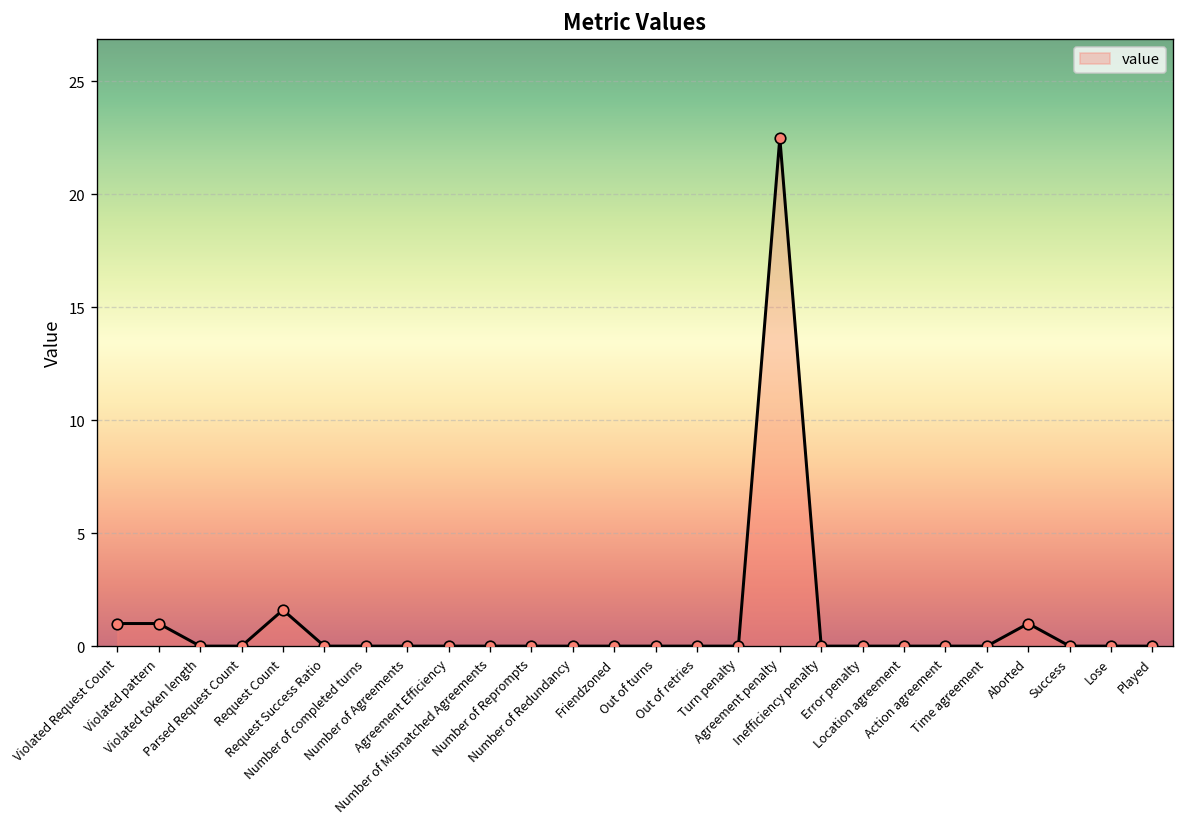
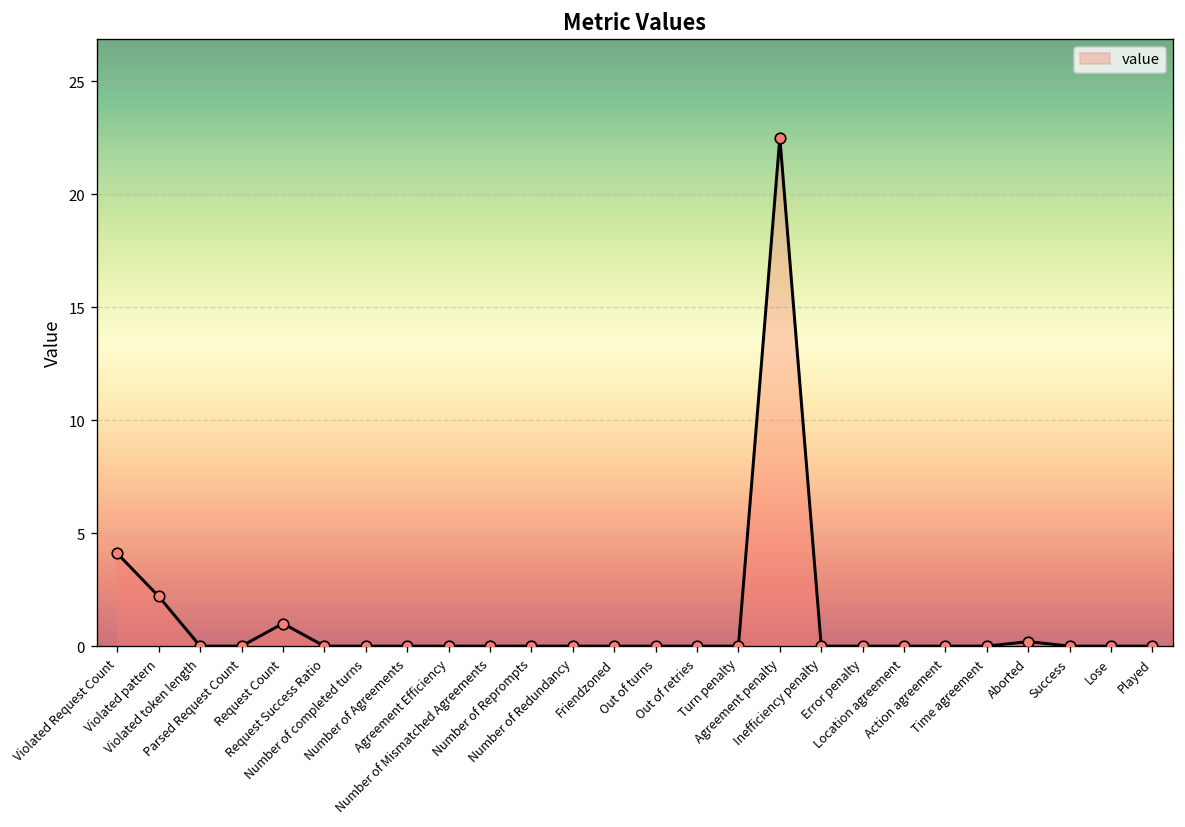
  {
-   "Violated Request Count": 1.0,
-   "Violated pattern": 1.0,
+   "Violated Request Count": 4.1,
+   "Violated pattern": 2.2,
    "Violated token length": 0.0,
    "Parsed Request Count": 0.0,
-   "Request Count": 1.6,
+   "Request Count": 1.0,
    "Request Success Ratio": 0.0,
    "Number of completed turns": 0.0,
    "Number of Agreements": 0.0,
    "Agreement Efficiency": 0.0,
    "Number of Mismatched Agreements": 0.0,
    "Number of Reprompts": 0.0,
    "Number of Redundancy": 0.0,
    "Friendzoned": 0.0,
    "Out of turns": 0.0,
    "Out of retries": 0.0,
    "Turn penalty": 0.0,
    "Agreement penalty": 22.5,
    "Inefficiency penalty": 0.0,
    "Error penalty": 0.0,
    "Location agreement": 0.0,
    "Action agreement": 0.0,
    "Time agreement": 0.0,
-   "Aborted": 1.0,
+   "Aborted": 0.2,
    "Success": 0.0,
    "Lose": 0.0,
    "Played": 0.0
  }
